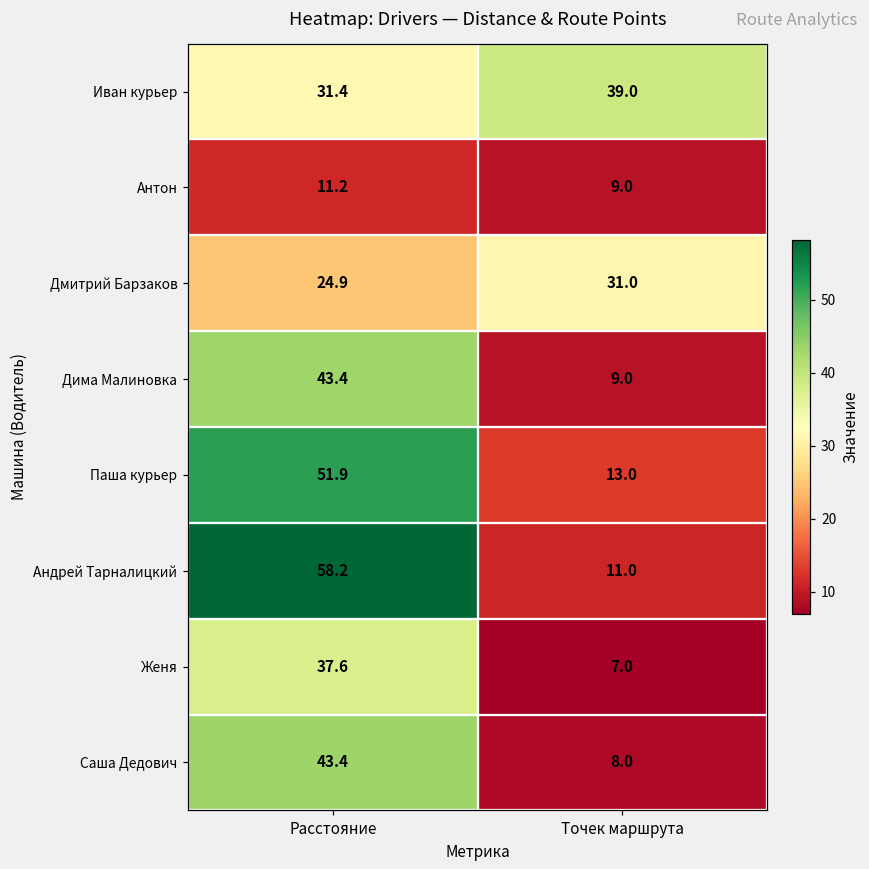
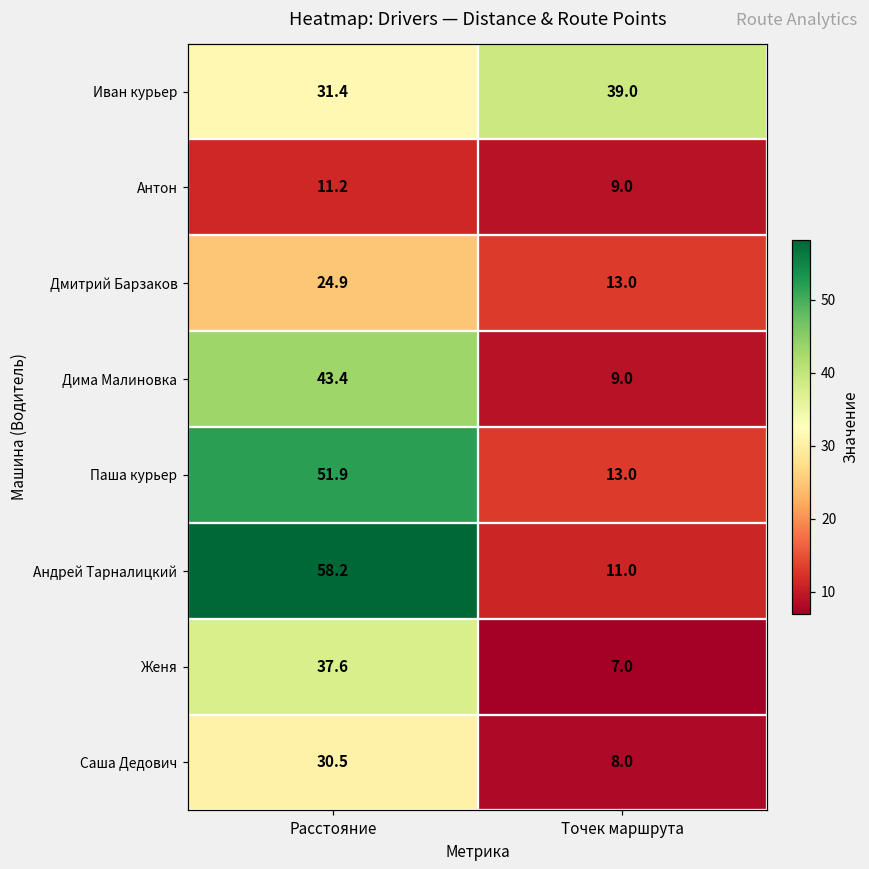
  {
    "Иван курьер": {
      "Расстояние": 31.4,
      "Точек маршрута": 39.0
    },
    "Антон": {
      "Расстояние": 11.2,
      "Точек маршрута": 9.0
    },
    "Дмитрий Барзаков": {
      "Расстояние": 24.9,
-     "Точек маршрута": 31.0
+     "Точек маршрута": 13.0
    },
    "Дима Малиновка": {
      "Расстояние": 43.4,
      "Точек маршрута": 9.0
    },
    "Паша курьер": {
      "Расстояние": 51.9,
      "Точек маршрута": 13.0
    },
    "Андрей Тарналицкий": {
      "Расстояние": 58.2,
      "Точек маршрута": 11.0
    },
    "Женя": {
      "Расстояние": 37.6,
      "Точек маршрута": 7.0
    },
    "Саша Дедович": {
-     "Расстояние": 43.4,
+     "Расстояние": 30.5,
      "Точек маршрута": 8.0
    }
  }
